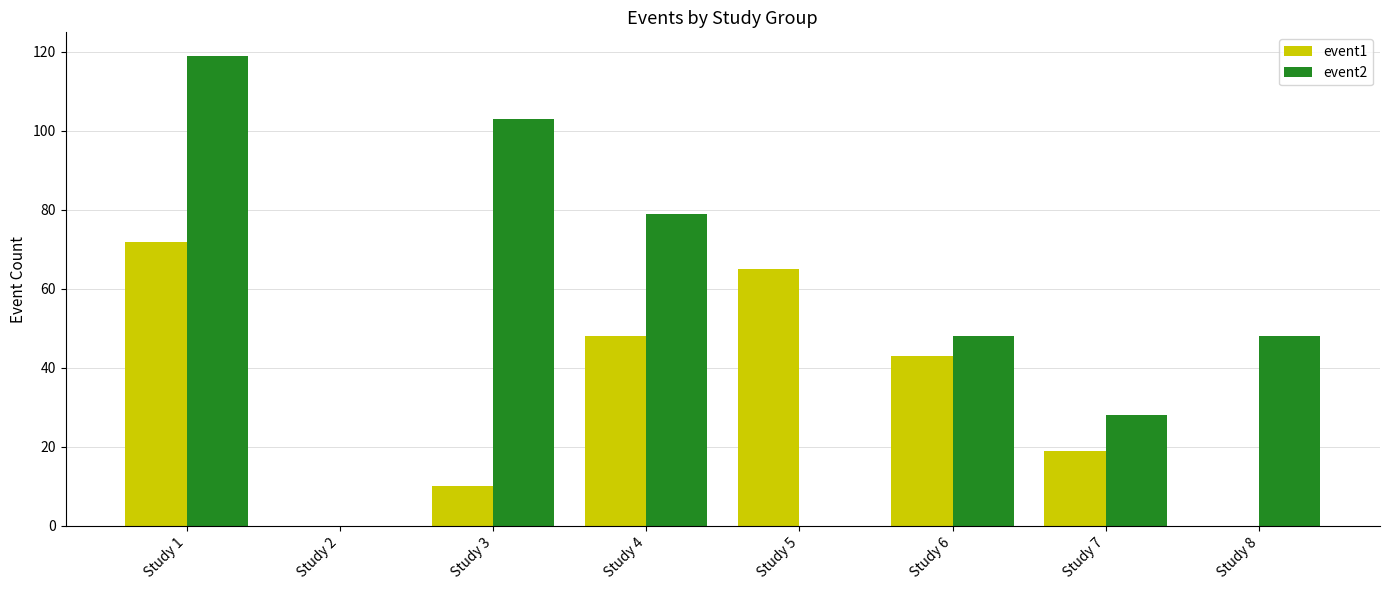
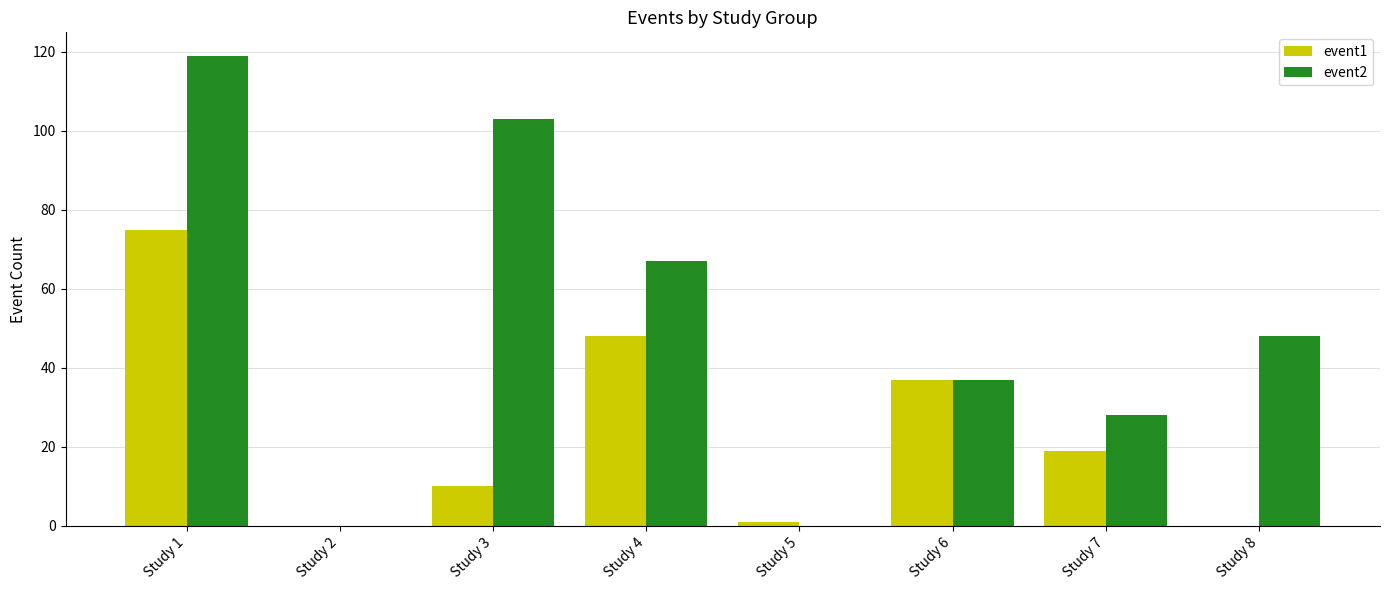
  {
    "event1": {
-     "Study 1": 72,
+     "Study 1": 75,
      "Study 2": 0,
      "Study 3": 10,
      "Study 4": 48,
-     "Study 5": 65,
-     "Study 6": 43,
+     "Study 5": 1,
+     "Study 6": 37,
      "Study 7": 19,
      "Study 8": 0
    },
    "event2": {
      "Study 1": 119,
      "Study 2": 0,
      "Study 3": 103,
-     "Study 4": 79,
+     "Study 4": 67,
      "Study 5": 0,
-     "Study 6": 48,
+     "Study 6": 37,
      "Study 7": 28,
      "Study 8": 48
    }
  }
